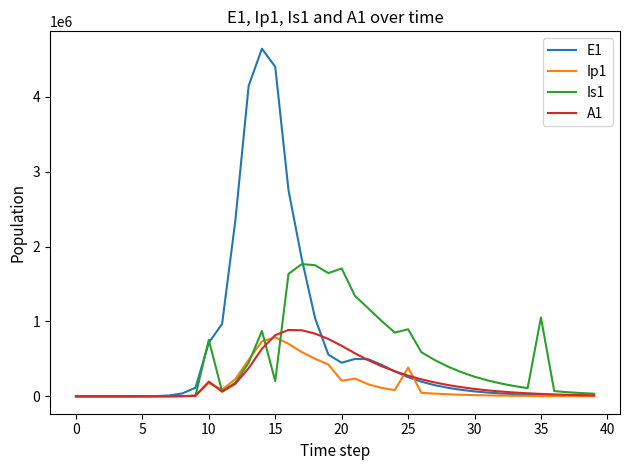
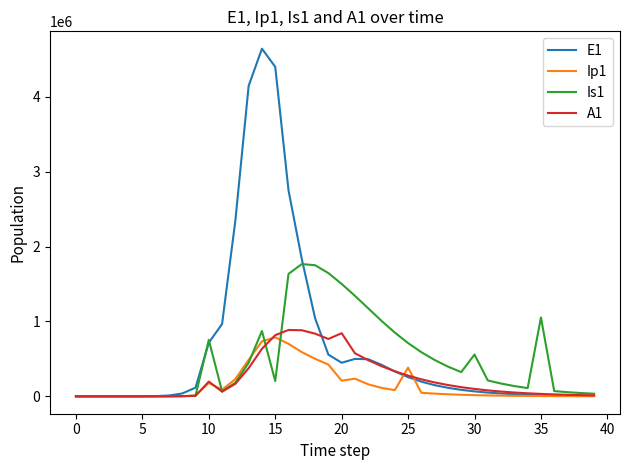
  {
    "E1": {
      "10": 700000,
      "15": 4400000,
      "20": 400000
    },
    "Ip1": {
      "20": 200000,
      "25": 400000,
      "30": 0
    },
    "Is1": {
      "10": 800000,
      "15": 200000,
-     "20": 1700000,
-     "25": 900000,
-     "30": 300000,
+     "20": 1500000,
+     "25": 700000,
+     "30": 600000,
      "35": 1100000
    },
    "A1": {
-     "20": 700000
+     "20": 800000
    }
  }
